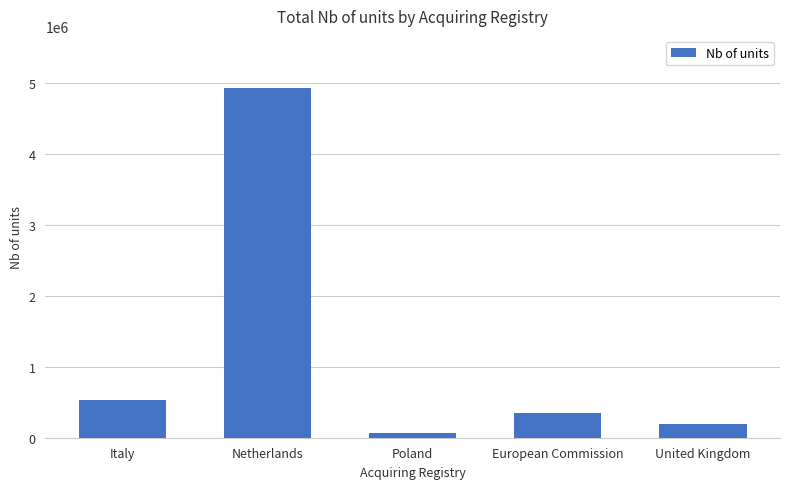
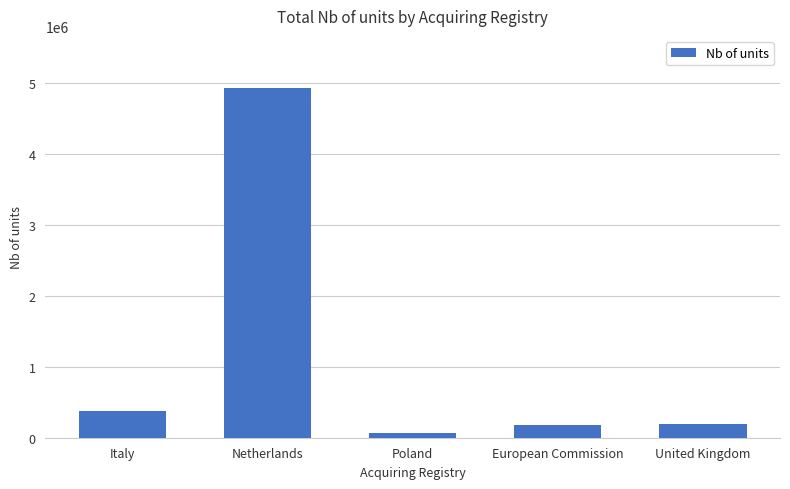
  {
-   "Italy": 500000,
+   "Italy": 400000,
    "Netherlands": 4900000,
    "Poland": 100000,
-   "European Commission": 400000,
+   "European Commission": 200000,
    "United Kingdom": 200000
  }
